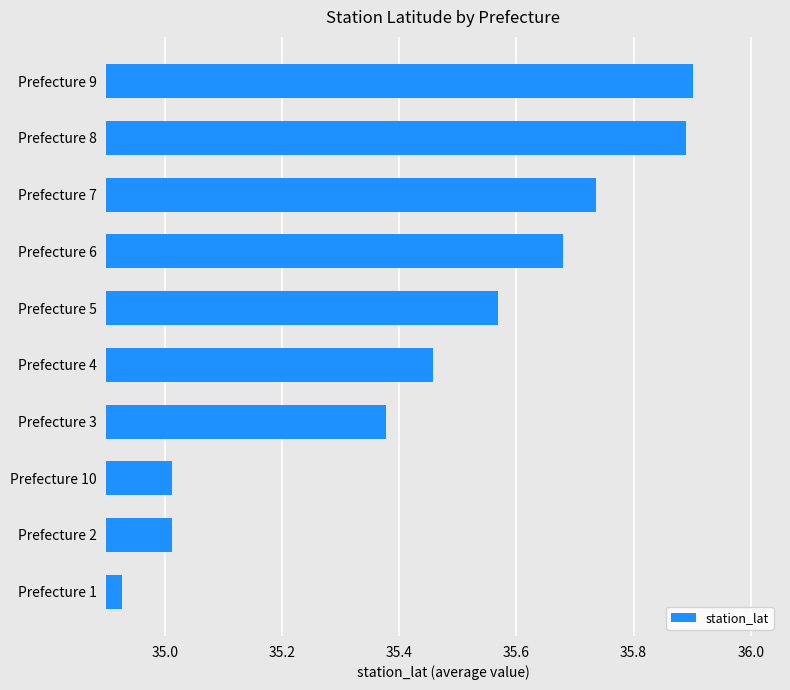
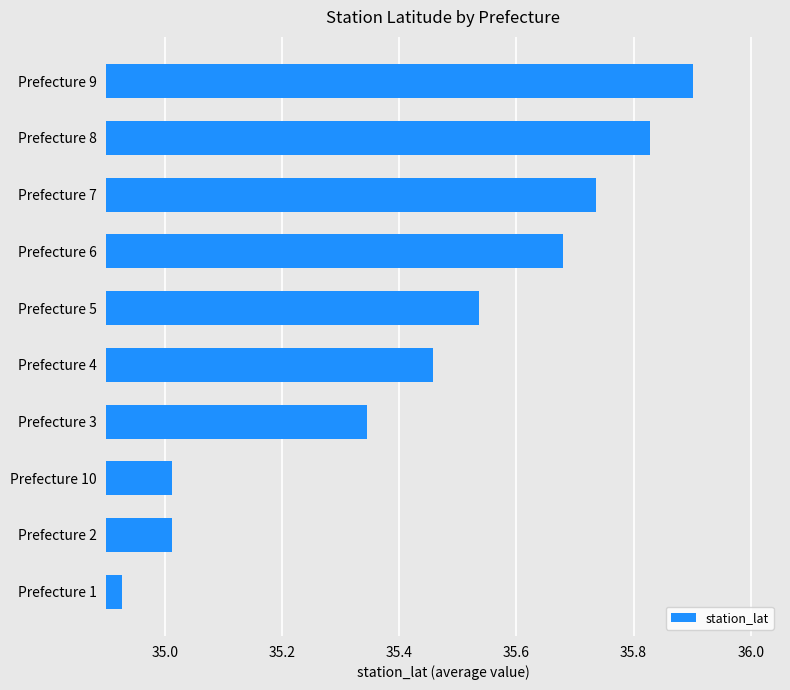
  {
    "Prefecture 9": 35.90,
-   "Prefecture 8": 35.89,
+   "Prefecture 8": 35.83,
    "Prefecture 7": 35.74,
    "Prefecture 6": 35.68,
-   "Prefecture 5": 35.57,
+   "Prefecture 5": 35.54,
    "Prefecture 4": 35.46,
-   "Prefecture 3": 35.38,
+   "Prefecture 3": 35.35,
    "Prefecture 10": 35.01,
    "Prefecture 2": 35.01,
    "Prefecture 1": 34.93
  }
